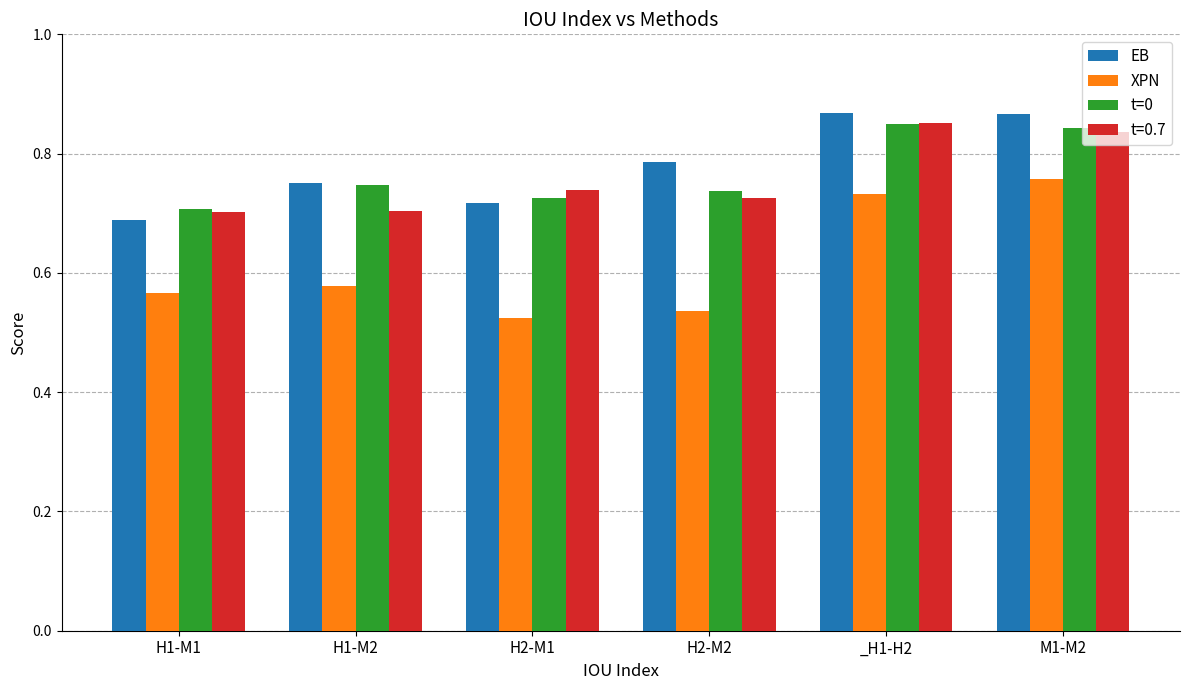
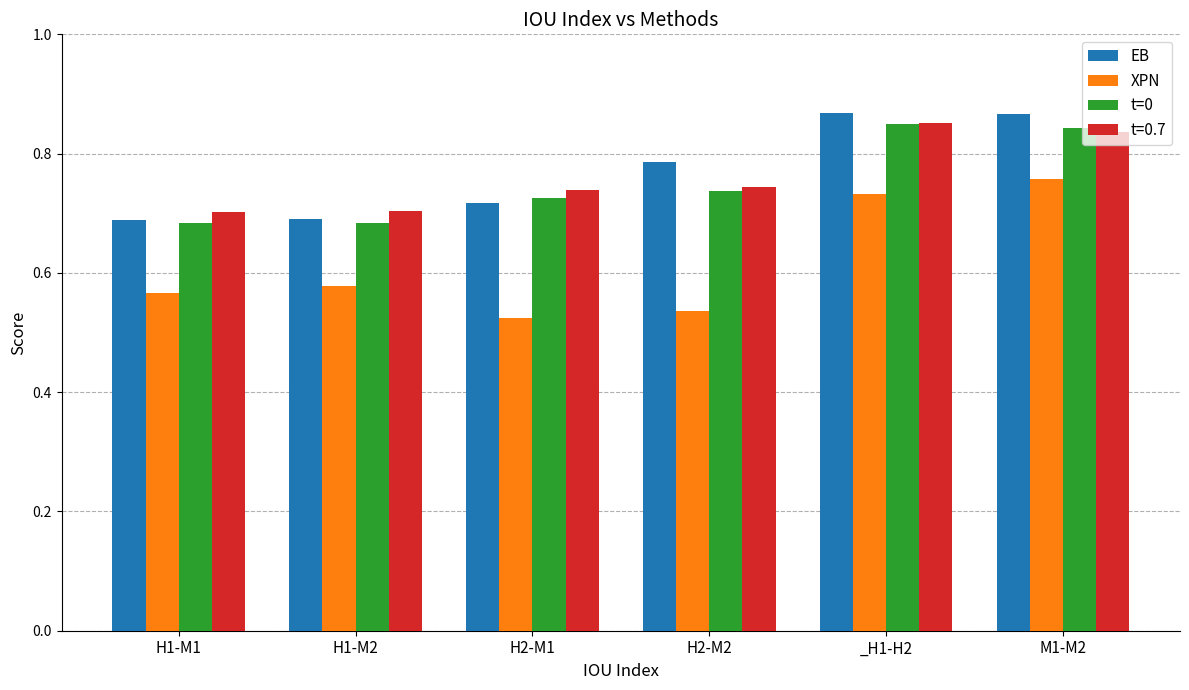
  {
    "EB": {
      "H1-M1": 0.69,
-     "H1-M2": 0.75,
+     "H1-M2": 0.69,
      "H2-M1": 0.72,
      "H2-M2": 0.79,
      "_H1-H2": 0.87,
      "M1-M2": 0.87
    },
    "XPN": {
      "H1-M1": 0.57,
      "H1-M2": 0.58,
      "H2-M1": 0.52,
      "H2-M2": 0.54,
      "_H1-H2": 0.73,
      "M1-M2": 0.76
    },
    "t=0": {
-     "H1-M1": 0.71,
-     "H1-M2": 0.75,
+     "H1-M1": 0.68,
+     "H1-M2": 0.68,
      "H2-M1": 0.73,
      "H2-M2": 0.74,
      "_H1-H2": 0.85,
      "M1-M2": 0.84
    },
    "t=0.7": {
      "H1-M1": 0.70,
      "H1-M2": 0.70,
      "H2-M1": 0.74,
-     "H2-M2": 0.73,
+     "H2-M2": 0.74,
      "_H1-H2": 0.85
    }
  }
